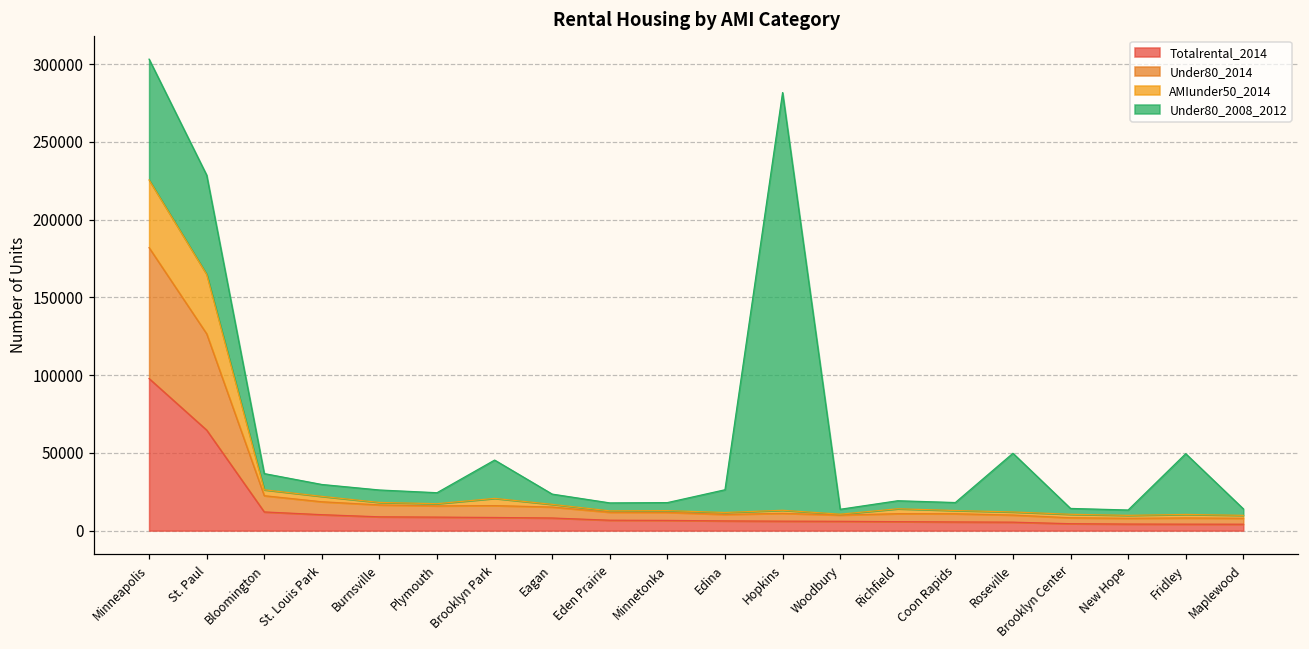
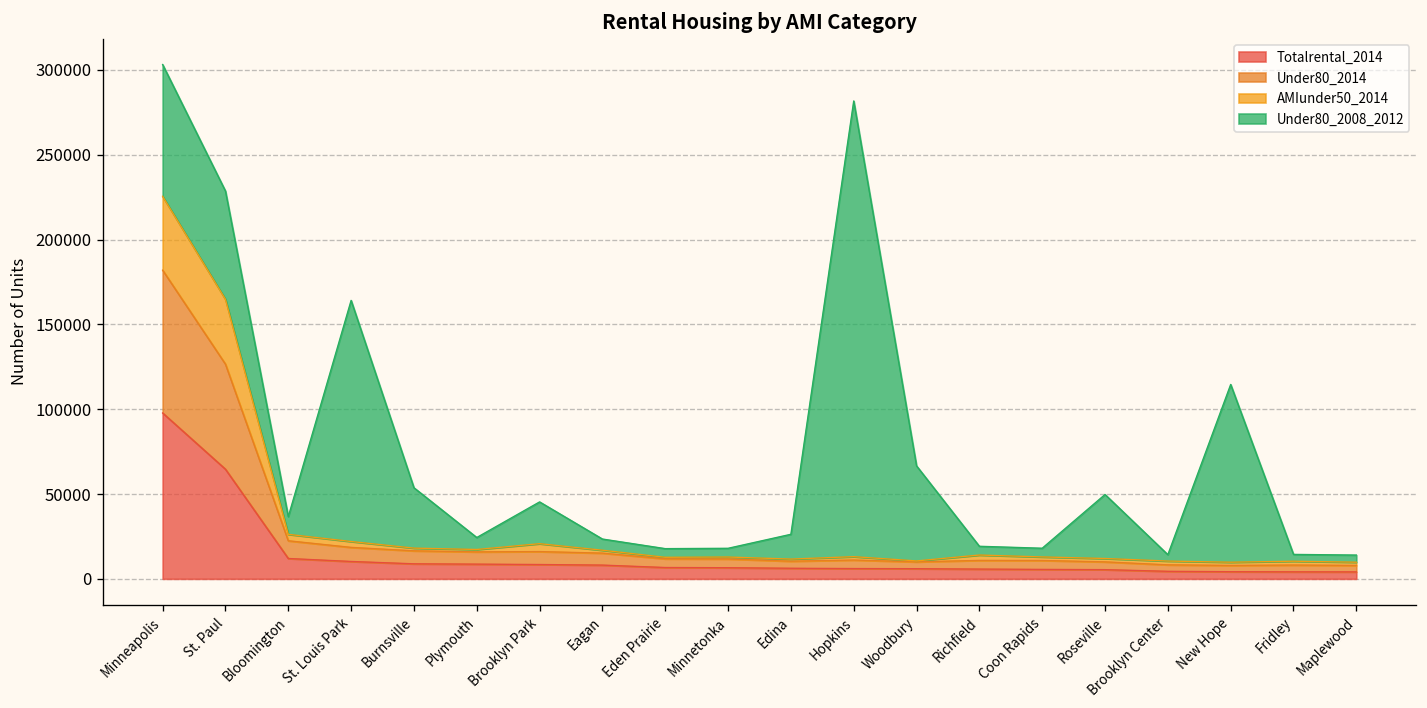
  {
    "Under80_2008_2012": {
      "Minneapolis": 78000,
      "St. Paul": 64000,
      "Bloomington": 10000,
-     "St. Louis Park": 8000,
-     "Burnsville": 8000,
+     "St. Louis Park": 142000,
+     "Burnsville": 36000,
      "Plymouth": 7000,
      "Brooklyn Park": 25000,
      "Eagan": 7000,
      "Eden Prairie": 5000,
      "Minnetonka": 5000,
      "Edina": 15000,
      "Hopkins": 269000,
-     "Woodbury": 3000,
+     "Woodbury": 56000,
      "Richfield": 5000,
      "Coon Rapids": 5000,
      "Roseville": 38000,
      "Brooklyn Center": 4000,
-     "New Hope": 3000,
-     "Fridley": 39000,
+     "New Hope": 105000,
+     "Fridley": 4000,
      "Maplewood": 4000
    }
  }
